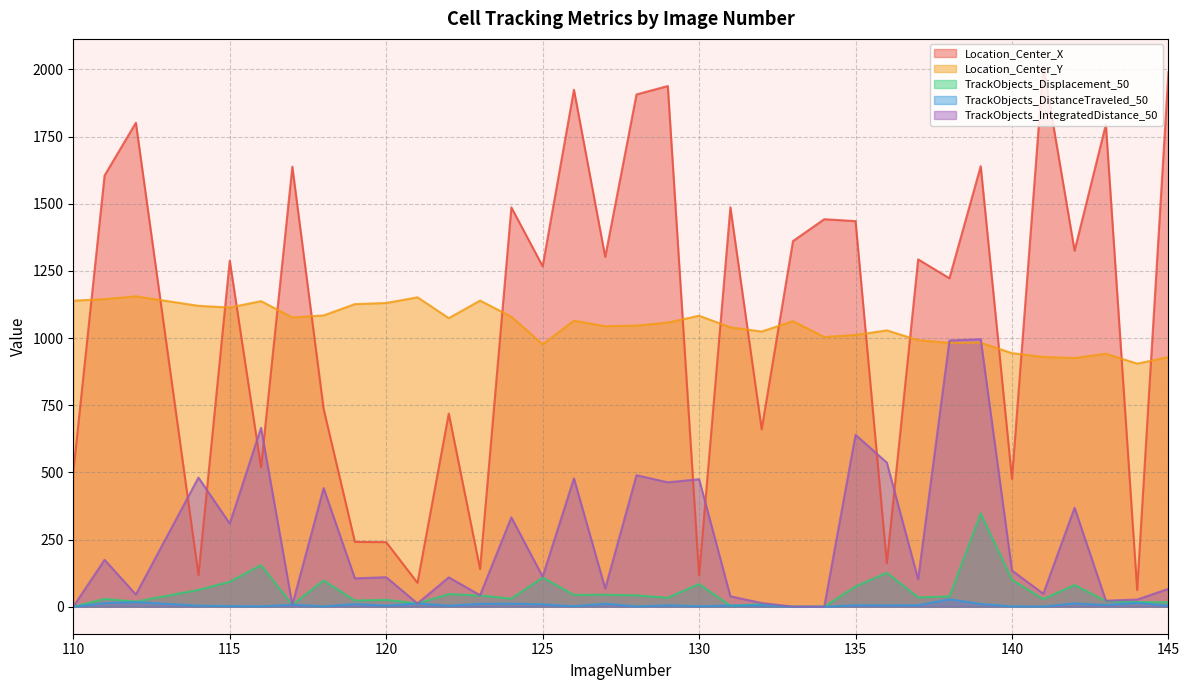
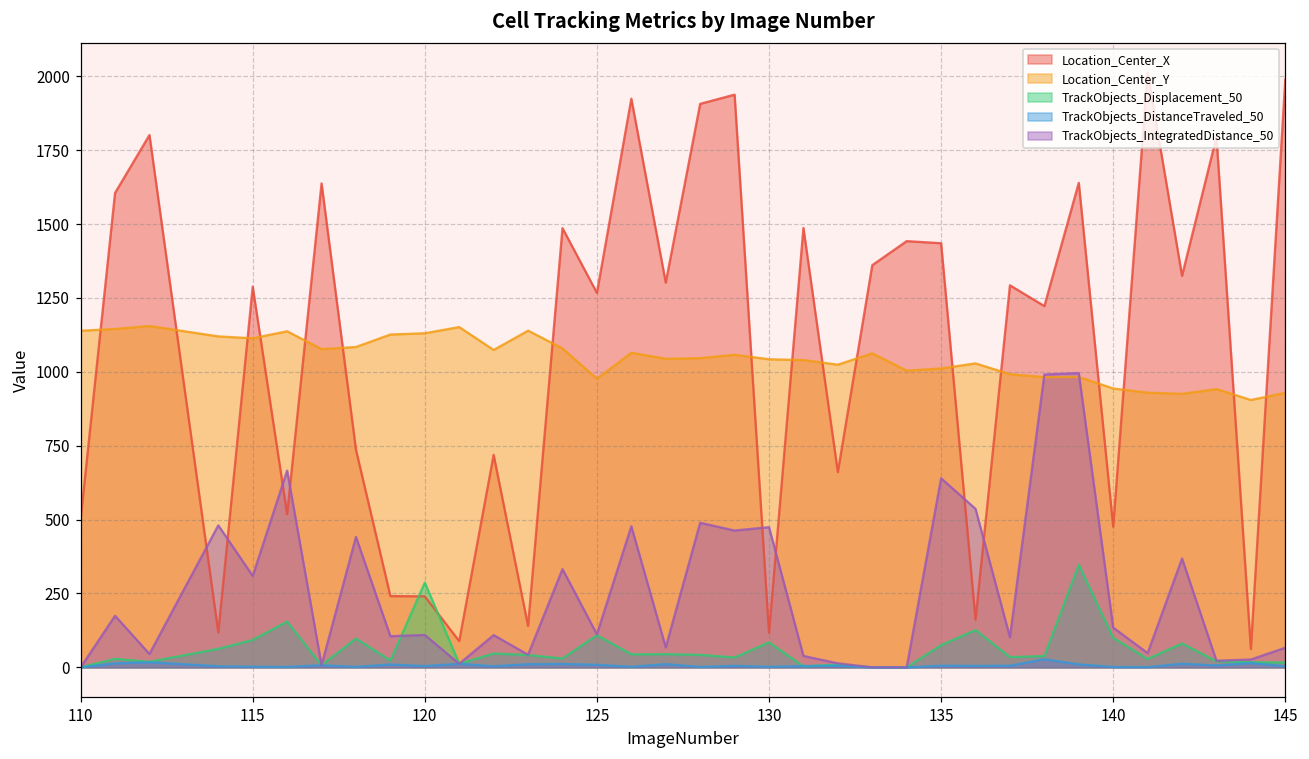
  {
    "Location_Center_X": {
      "110": 500,
      "115": 1290,
      "120": 240,
      "125": 1270,
      "130": 120,
      "135": 1440,
      "140": 480,
      "145": 1990
    },
    "Location_Center_Y": {
      "110": 1140,
      "115": 1110,
      "120": 1130,
      "125": 980,
-     "130": 1080,
+     "130": 1040,
      "135": 1010,
      "140": 940,
      "145": 930
    },
    "TrackObjects_Displacement_50": {
      "115": 90,
-     "120": 30,
+     "120": 290,
      "130": 80,
      "135": 80,
      "140": 100,
      "145": 20
    },
    "TrackObjects_DistanceTraveled_50": {
      "115": 0,
      "120": 0,
      "125": 10,
      "130": 0,
      "135": 10,
      "140": 0,
      "145": 0
    },
    "TrackObjects_IntegratedDistance_50": {
      "115": 310,
      "120": 110,
      "130": 470,
      "135": 640,
      "140": 130,
      "145": 70
    }
  }
